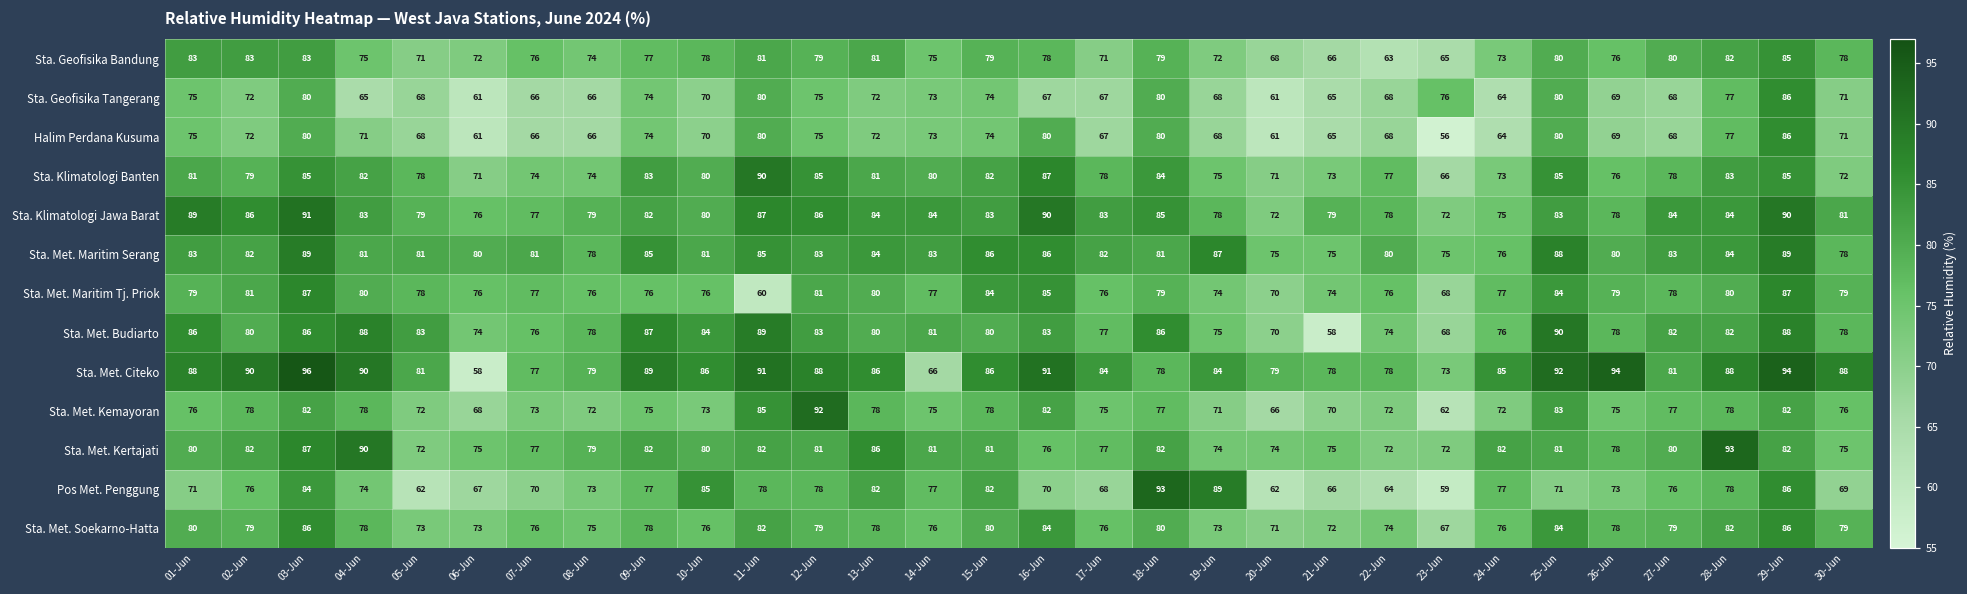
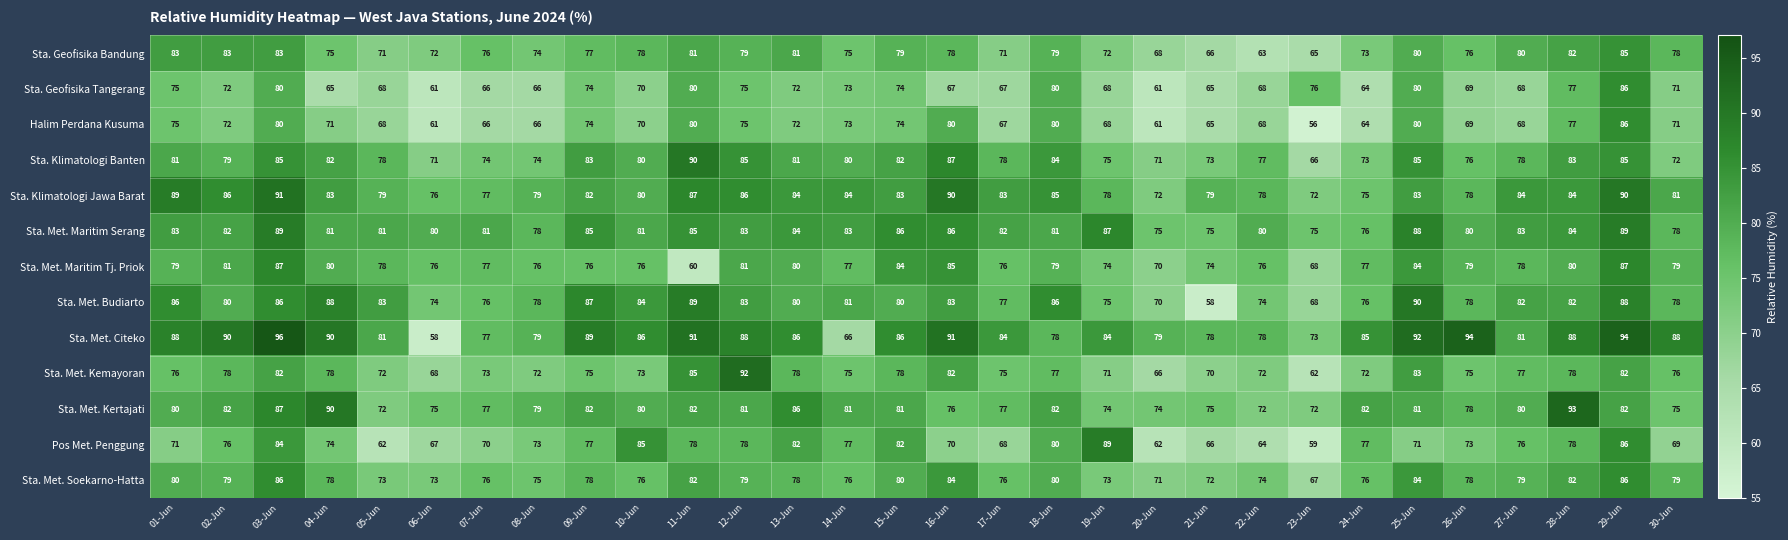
  {
    "Pos Met. Penggung": {
      "01-Jun": 71,
      "02-Jun": 76,
      "03-Jun": 84,
      "04-Jun": 74,
      "05-Jun": 62,
      "06-Jun": 67,
      "07-Jun": 70,
      "08-Jun": 73,
      "09-Jun": 77,
      "10-Jun": 85,
      "11-Jun": 78,
      "12-Jun": 78,
      "13-Jun": 82,
      "14-Jun": 77,
      "15-Jun": 82,
      "16-Jun": 70,
      "17-Jun": 68,
-     "18-Jun": 93,
+     "18-Jun": 80,
      "19-Jun": 89,
      "20-Jun": 62,
      "21-Jun": 66,
      "22-Jun": 64,
      "23-Jun": 59,
      "24-Jun": 77,
      "25-Jun": 71,
      "26-Jun": 73,
      "27-Jun": 76,
      "28-Jun": 78,
      "29-Jun": 86,
      "30-Jun": 69
    }
  }
